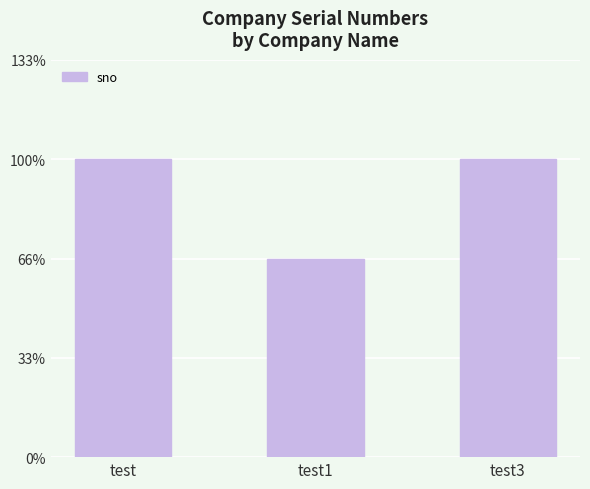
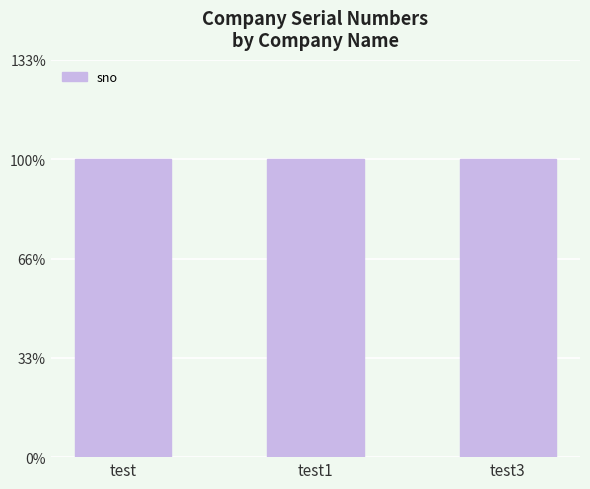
  {
    "test": "100%",
-   "test1": "67%",
+   "test1": "100%",
    "test3": "100%"
  }
